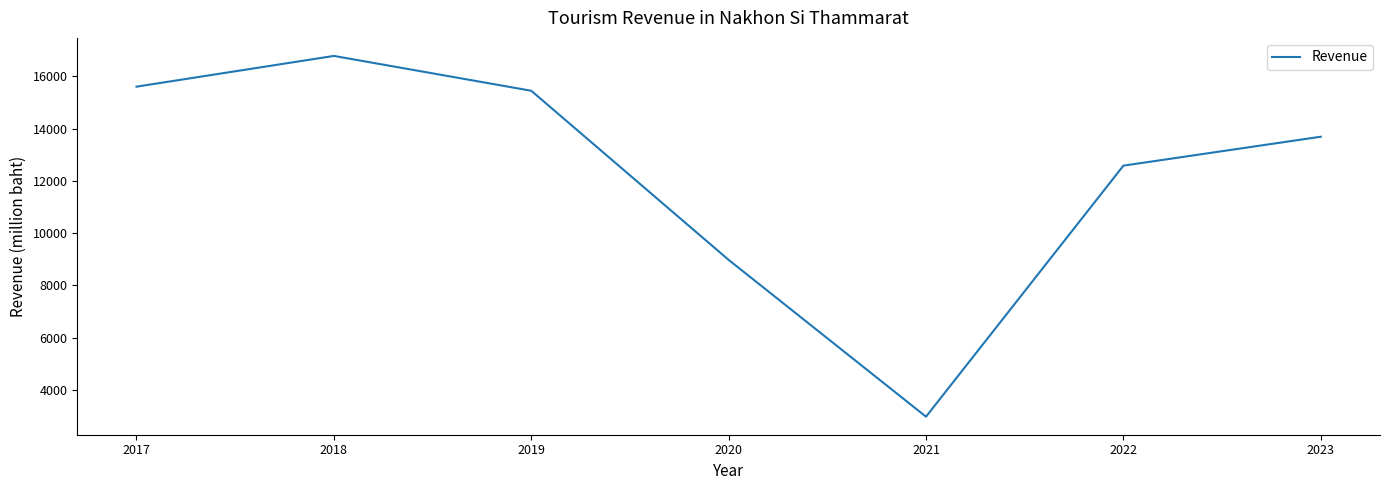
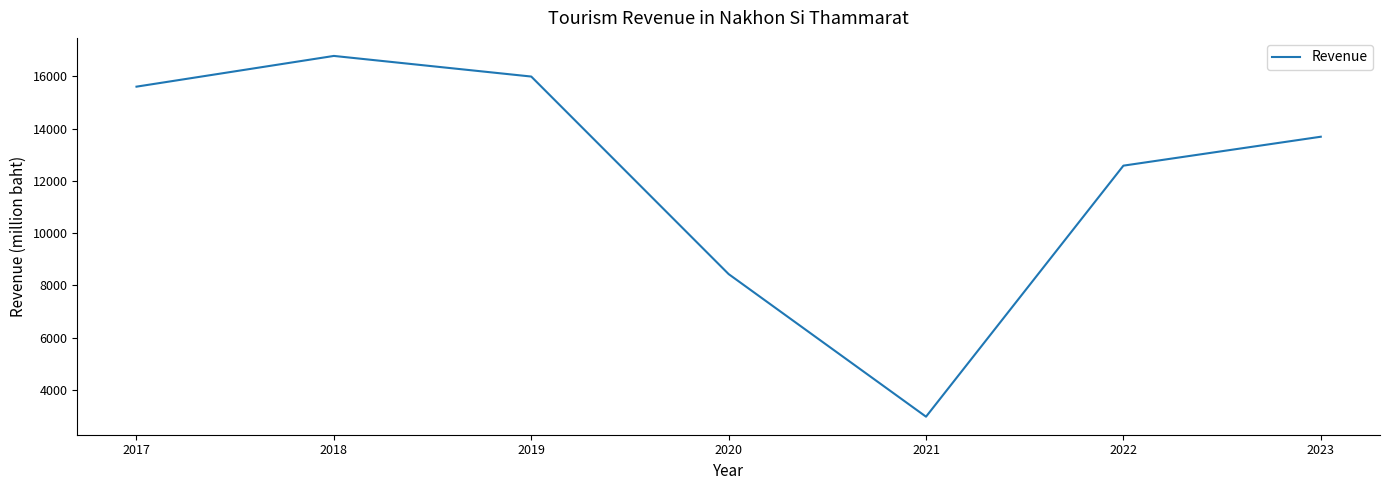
  {
    "2017": 15600,
    "2018": 16800,
-   "2019": 15500,
-   "2020": 9000,
+   "2019": 16000,
+   "2020": 8400,
    "2021": 3000,
    "2022": 12600,
    "2023": 13700
  }
